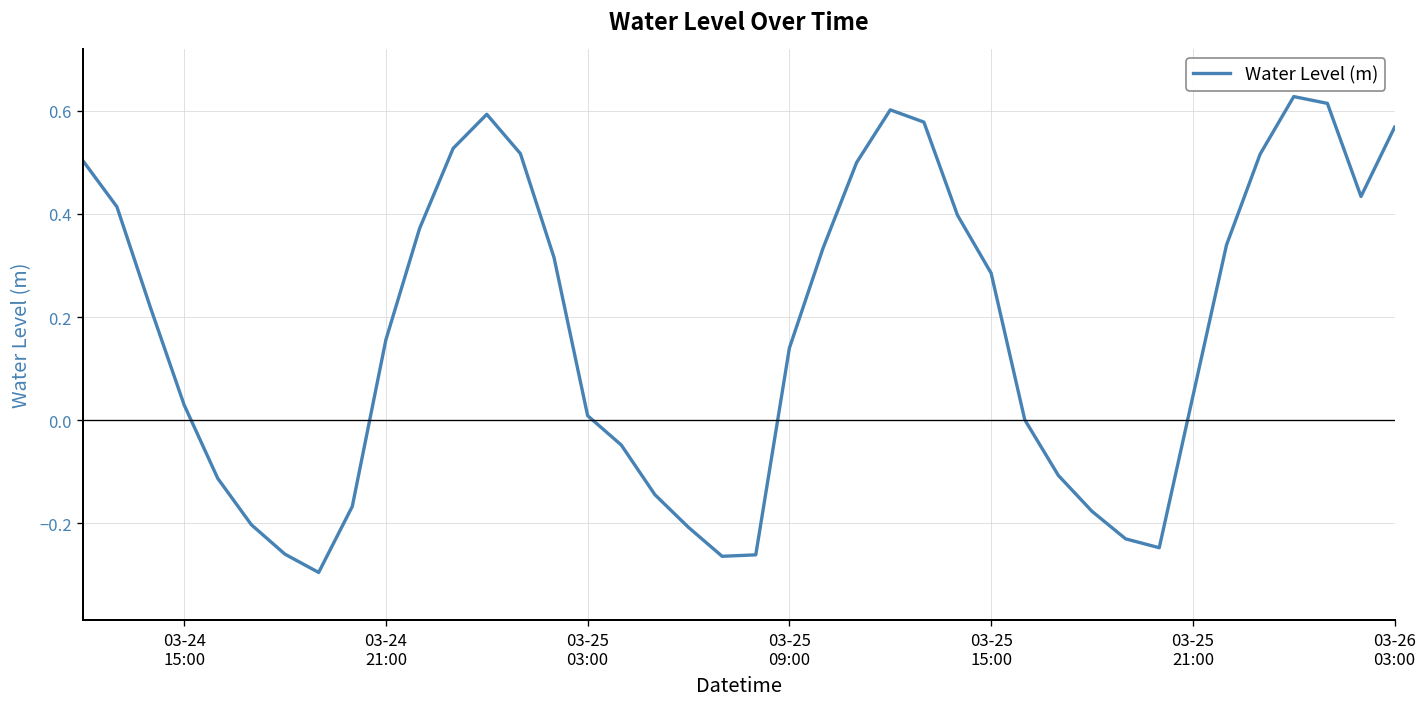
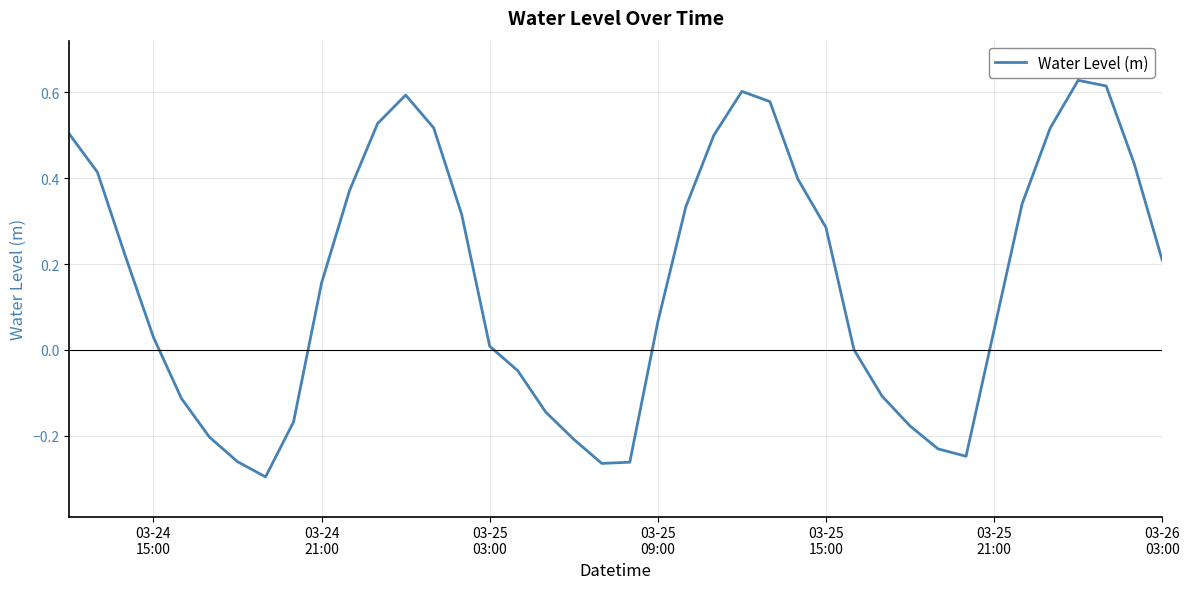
  {
    "03-24 15:00": 0.03,
    "03-24 21:00": 0.16,
    "03-25 03:00": 0.01,
-   "03-25 09:00": 0.14,
+   "03-25 09:00": 0.07,
    "03-25 15:00": 0.29,
    "03-25 21:00": 0.05,
-   "03-26 03:00": 0.57
+   "03-26 03:00": 0.21
  }
